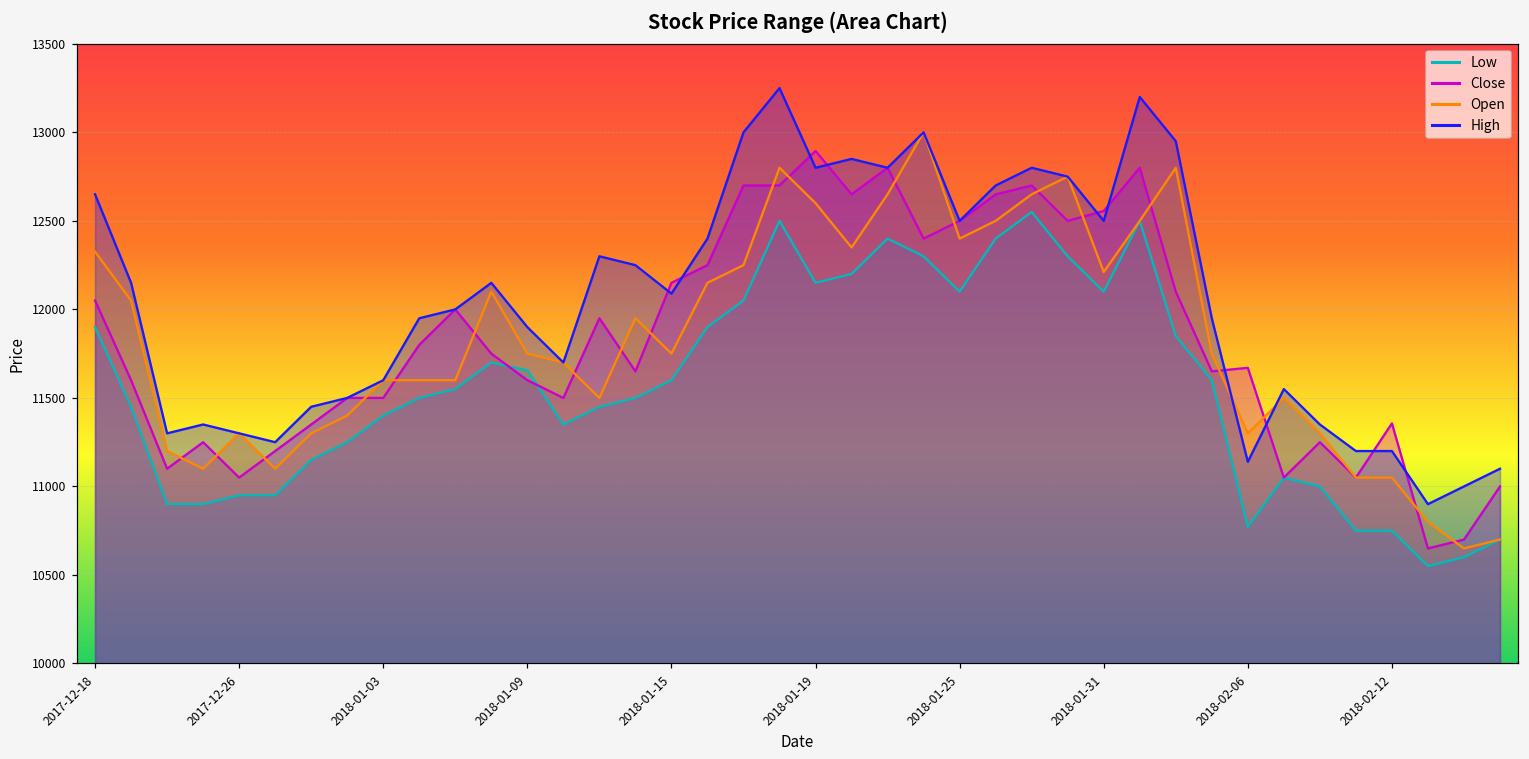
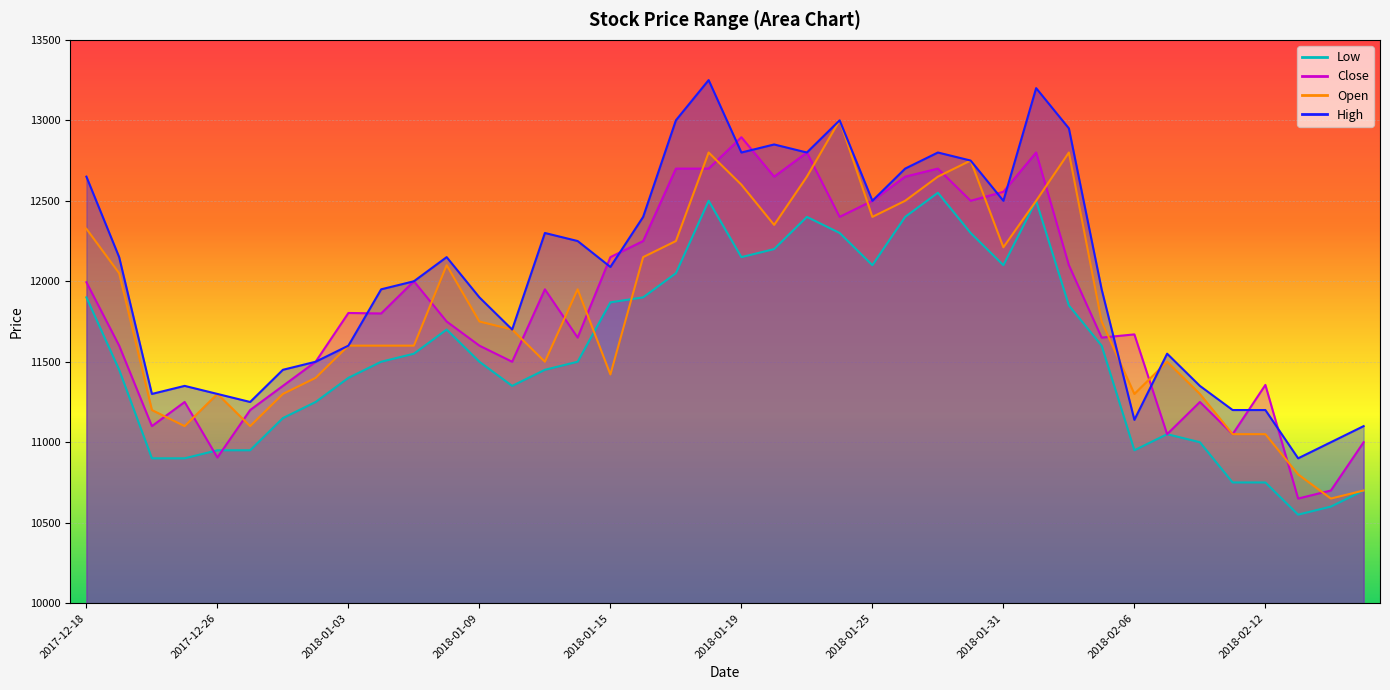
  {
    "Low": {
      "2017-12-18": 11900,
      "2017-12-26": 10950,
      "2018-01-03": 11400,
-     "2018-01-09": 11660,
-     "2018-01-15": 11600,
+     "2018-01-09": 11500,
+     "2018-01-15": 11870,
      "2018-01-19": 12150,
      "2018-01-25": 12100,
      "2018-01-31": 12100,
-     "2018-02-06": 10770,
+     "2018-02-06": 10950,
      "2018-02-12": 10750
    },
    "Close": {
-     "2017-12-18": 12050,
-     "2017-12-26": 11050,
-     "2018-01-03": 11500,
+     "2017-12-18": 11990,
+     "2017-12-26": 10910,
+     "2018-01-03": 11800,
      "2018-01-09": 11600,
      "2018-01-15": 12150,
      "2018-01-19": 12900,
      "2018-01-31": 12560,
      "2018-02-06": 11670,
      "2018-02-12": 11360
    },
    "Open": {
      "2017-12-18": 12330,
      "2018-01-09": 11750,
-     "2018-01-15": 11750,
+     "2018-01-15": 11420,
      "2018-01-19": 12600,
      "2018-01-25": 12400,
      "2018-01-31": 12210,
      "2018-02-06": 11300,
      "2018-02-12": 11050
    },
    "High": {
      "2017-12-18": 12650,
      "2018-01-09": 11900,
      "2018-01-15": 12090,
      "2018-01-19": 12800,
      "2018-01-31": 12500,
      "2018-02-06": 11140,
      "2018-02-12": 11200
    }
  }
